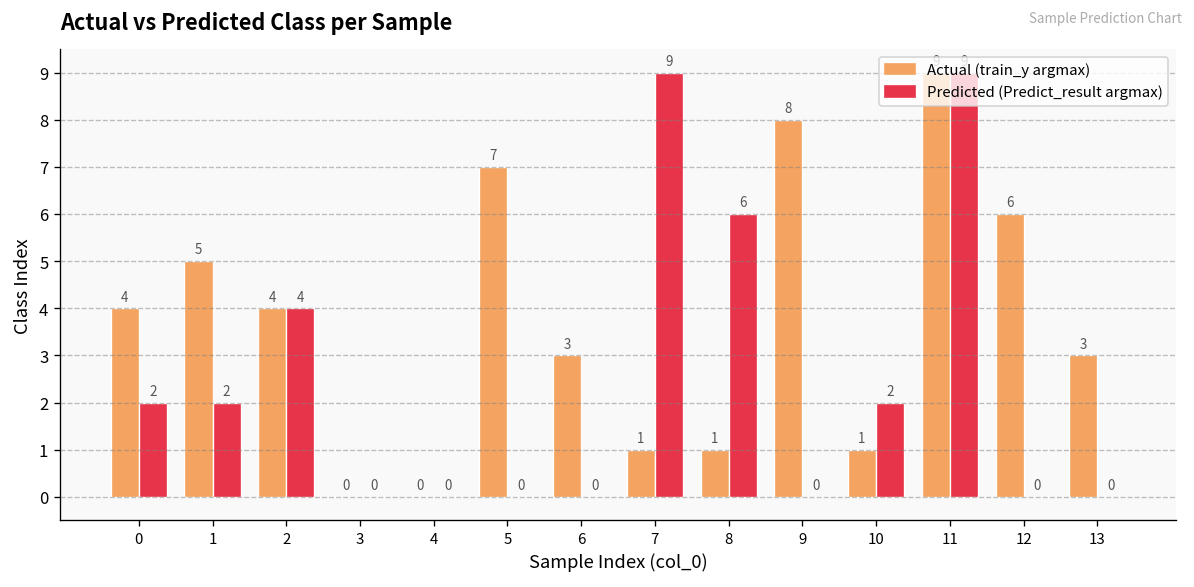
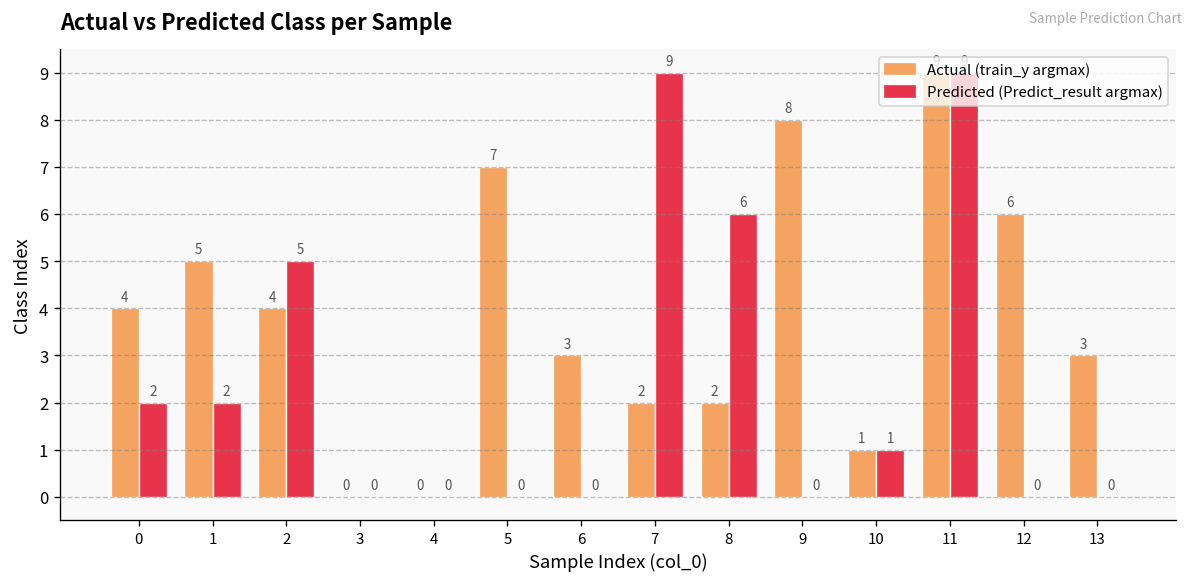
  {
    "Actual (train_y argmax)": {
      "0": 4,
      "1": 5,
      "2": 4,
      "3": 0,
      "4": 0,
      "5": 7,
      "6": 3,
-     "7": 1,
-     "8": 1,
+     "7": 2,
+     "8": 2,
      "9": 8,
      "10": 1,
      "12": 6,
      "13": 3
    },
    "Predicted (Predict_result argmax)": {
      "0": 2,
      "1": 2,
-     "2": 4,
+     "2": 5,
      "3": 0,
      "4": 0,
      "5": 0,
      "6": 0,
      "7": 9,
      "8": 6,
      "9": 0,
-     "10": 2,
+     "10": 1,
      "12": 0,
      "13": 0
    }
  }
